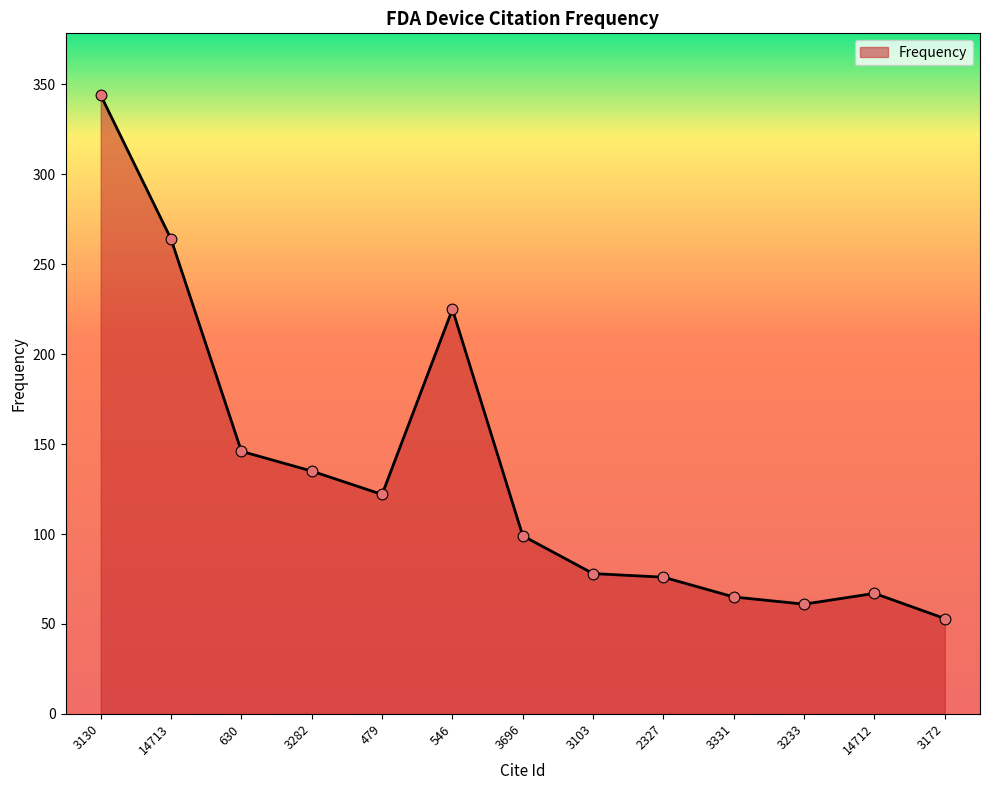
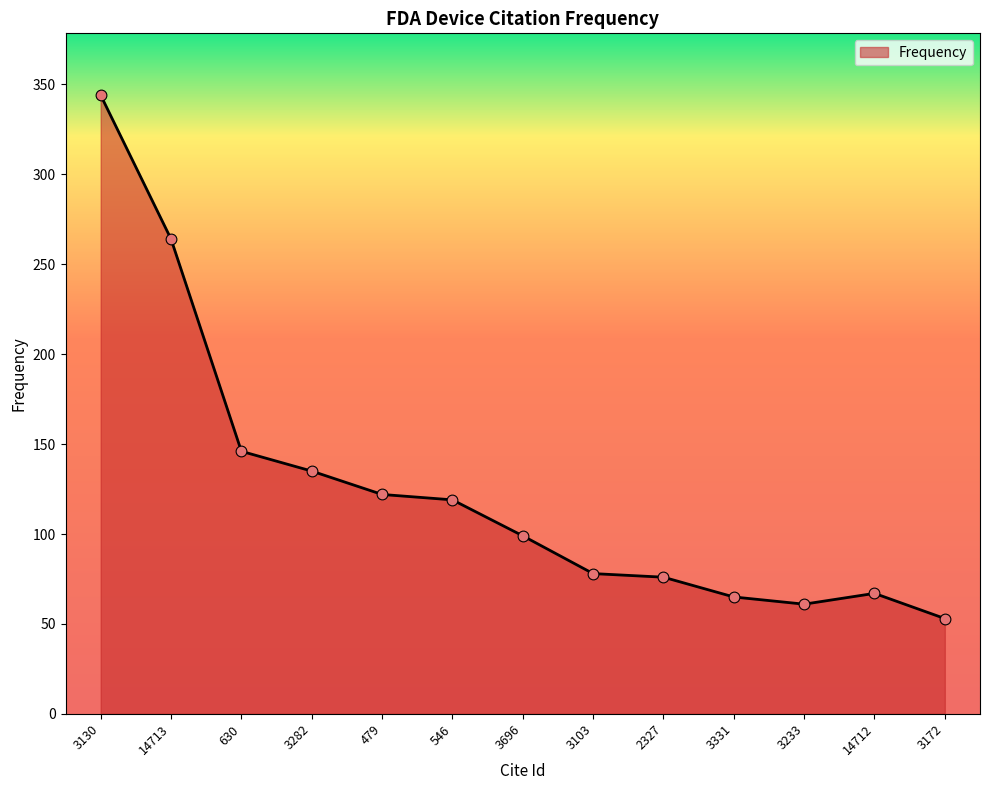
  {
    "3130": 344,
    "14713": 264,
    "630": 146,
    "3282": 135,
    "479": 122,
-   "546": 225,
+   "546": 119,
    "3696": 99,
    "3103": 78,
    "2327": 76,
    "3331": 65,
    "3233": 61,
    "14712": 67,
    "3172": 53
  }
